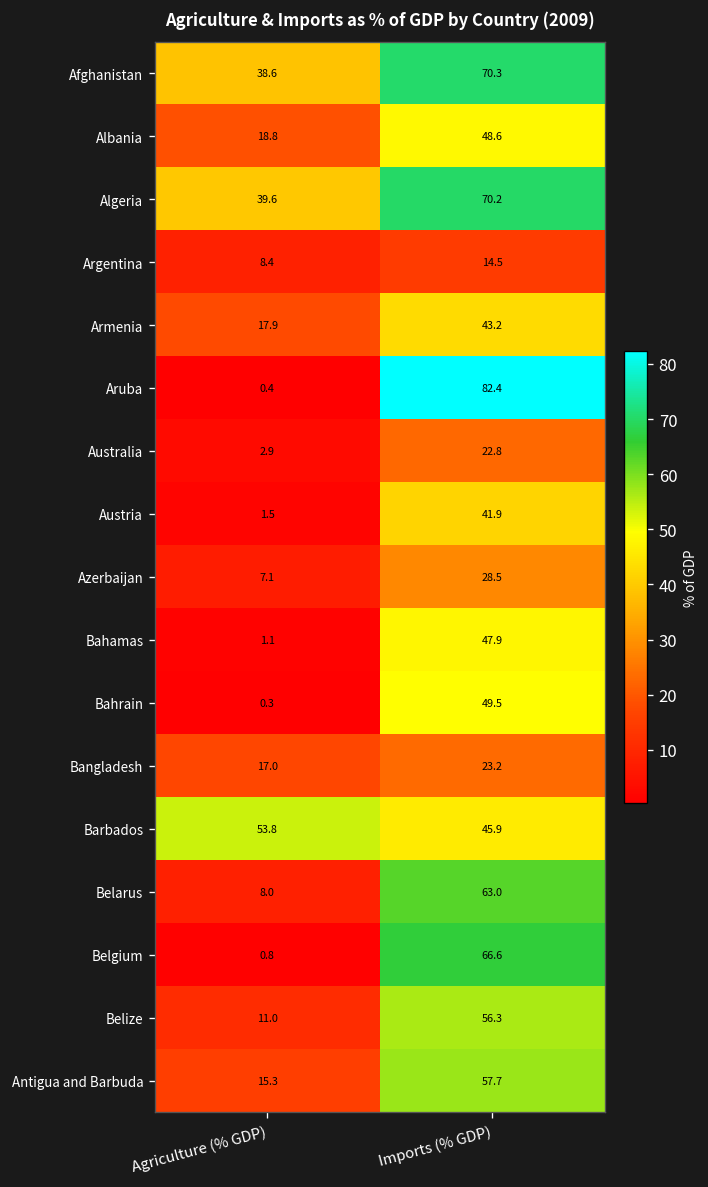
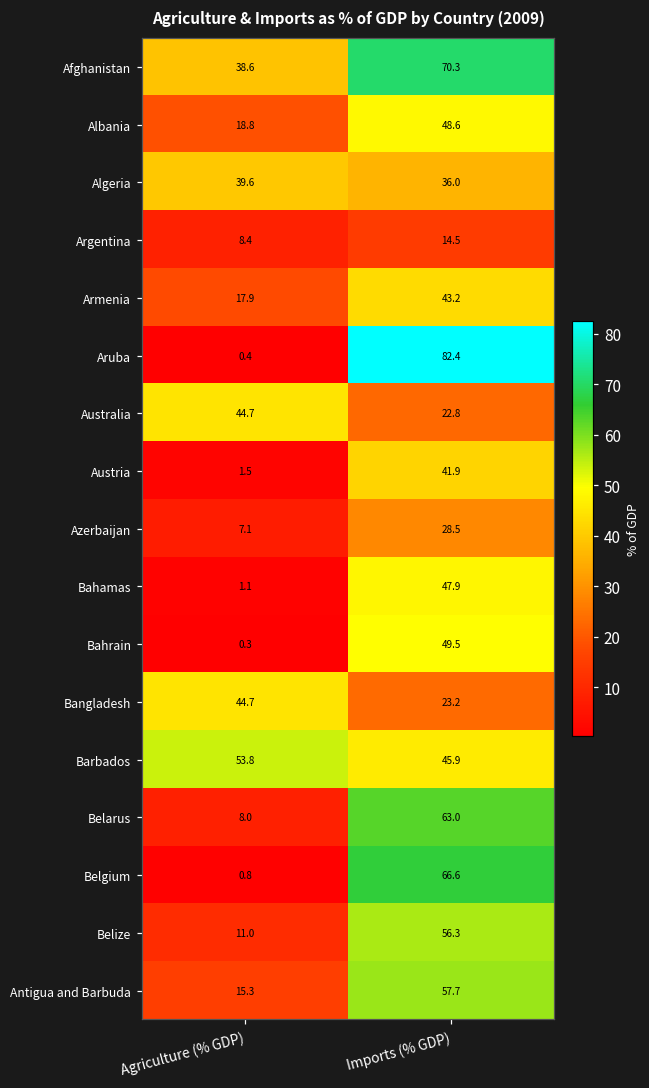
  {
    "Afghanistan": {
      "Agriculture (% GDP)": 38.6,
      "Imports (% GDP)": 70.3
    },
    "Albania": {
      "Agriculture (% GDP)": 18.8,
      "Imports (% GDP)": 48.6
    },
    "Algeria": {
      "Agriculture (% GDP)": 39.6,
-     "Imports (% GDP)": 70.2
+     "Imports (% GDP)": 36.0
    },
    "Argentina": {
      "Agriculture (% GDP)": 8.4,
      "Imports (% GDP)": 14.5
    },
    "Armenia": {
      "Agriculture (% GDP)": 17.9,
      "Imports (% GDP)": 43.2
    },
    "Aruba": {
      "Agriculture (% GDP)": 0.4,
      "Imports (% GDP)": 82.4
    },
    "Australia": {
-     "Agriculture (% GDP)": 2.9,
+     "Agriculture (% GDP)": 44.7,
      "Imports (% GDP)": 22.8
    },
    "Austria": {
      "Agriculture (% GDP)": 1.5,
      "Imports (% GDP)": 41.9
    },
    "Azerbaijan": {
      "Agriculture (% GDP)": 7.1,
      "Imports (% GDP)": 28.5
    },
    "Bahamas": {
      "Agriculture (% GDP)": 1.1,
      "Imports (% GDP)": 47.9
    },
    "Bahrain": {
      "Agriculture (% GDP)": 0.3,
      "Imports (% GDP)": 49.5
    },
    "Bangladesh": {
-     "Agriculture (% GDP)": 17.0,
+     "Agriculture (% GDP)": 44.7,
      "Imports (% GDP)": 23.2
    },
    "Barbados": {
      "Agriculture (% GDP)": 53.8,
      "Imports (% GDP)": 45.9
    },
    "Belarus": {
      "Agriculture (% GDP)": 8.0,
      "Imports (% GDP)": 63.0
    },
    "Belgium": {
      "Agriculture (% GDP)": 0.8,
      "Imports (% GDP)": 66.6
    },
    "Belize": {
      "Agriculture (% GDP)": 11.0,
      "Imports (% GDP)": 56.3
    },
    "Antigua and Barbuda": {
      "Agriculture (% GDP)": 15.3,
      "Imports (% GDP)": 57.7
    }
  }
